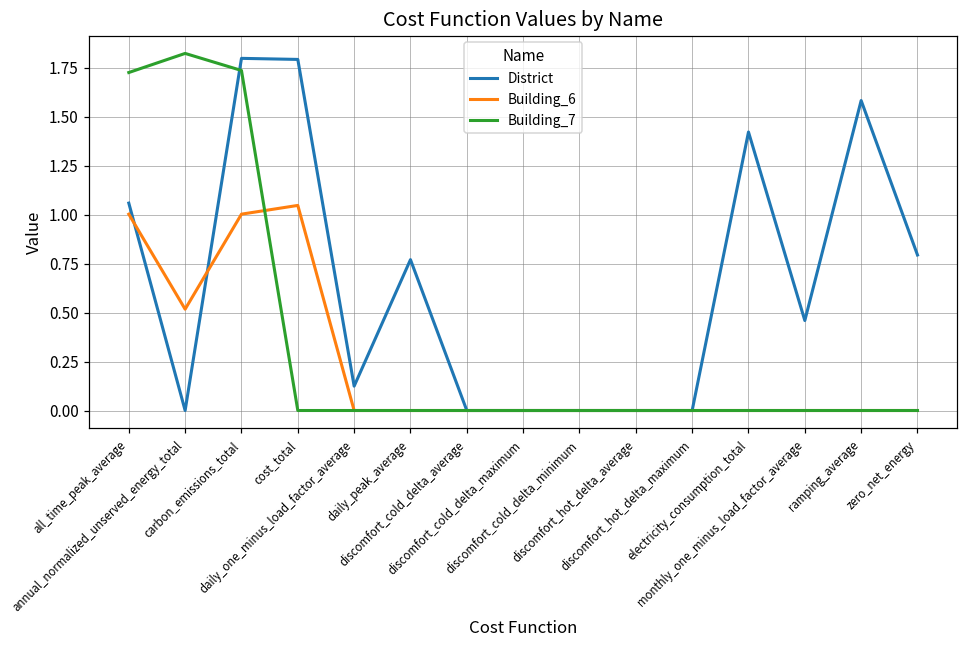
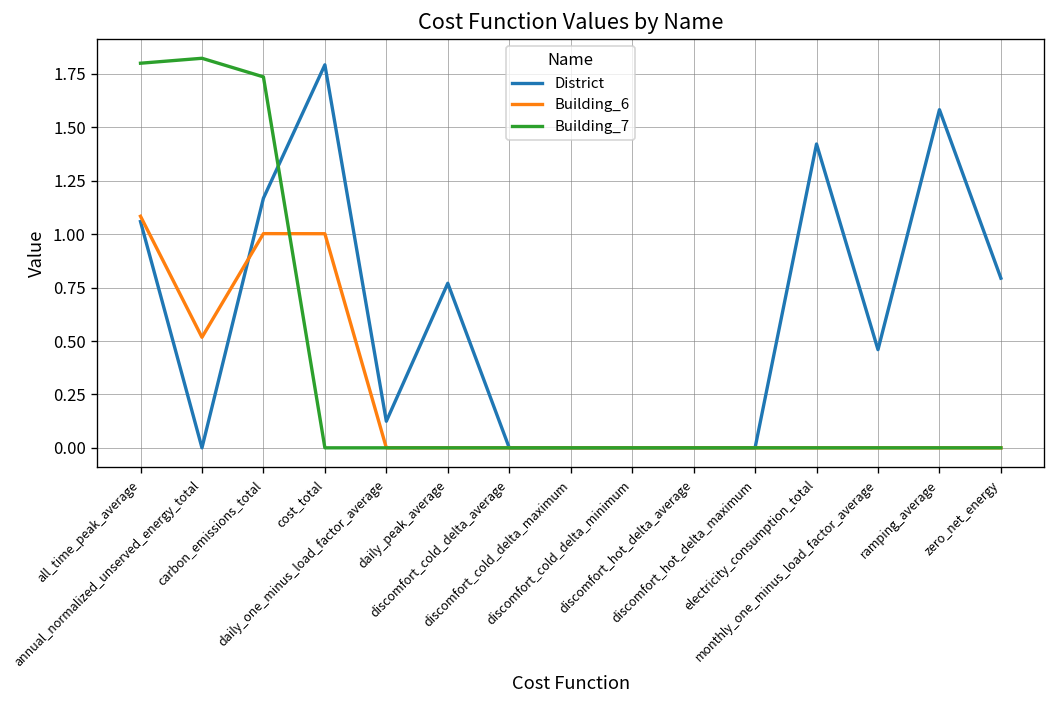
  {
    "District": {
      "all_time_peak_average": 1.06,
      "annual_normalized_unserved_energy_total": 0.00,
-     "carbon_emissions_total": 1.80,
+     "carbon_emissions_total": 1.17,
      "cost_total": 1.79,
      "daily_one_minus_load_factor_average": 0.12,
      "daily_peak_average": 0.77,
      "electricity_consumption_total": 1.42,
      "monthly_one_minus_load_factor_average": 0.46,
      "ramping_average": 1.58,
      "zero_net_energy": 0.79
    },
    "Building_6": {
-     "all_time_peak_average": 1.00,
+     "all_time_peak_average": 1.08,
      "annual_normalized_unserved_energy_total": 0.52,
      "carbon_emissions_total": 1.00,
-     "cost_total": 1.05
+     "cost_total": 1.00
    },
    "Building_7": {
-     "all_time_peak_average": 1.73,
+     "all_time_peak_average": 1.80,
      "annual_normalized_unserved_energy_total": 1.82,
      "carbon_emissions_total": 1.74,
      "cost_total": 0.00
    }
  }
